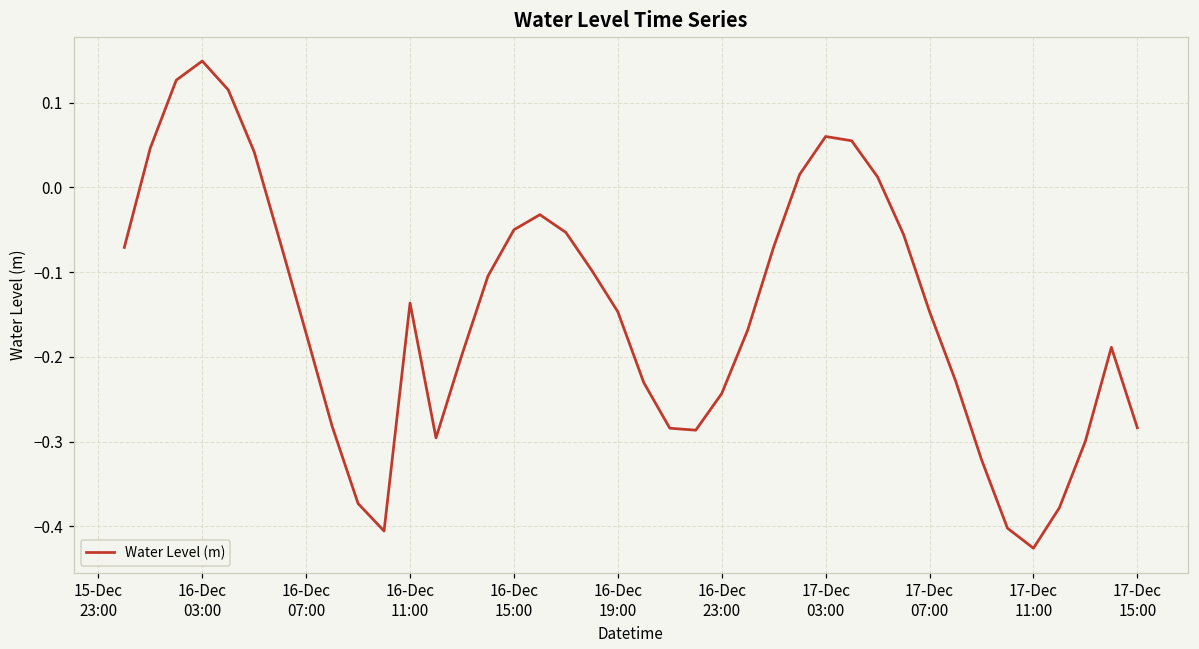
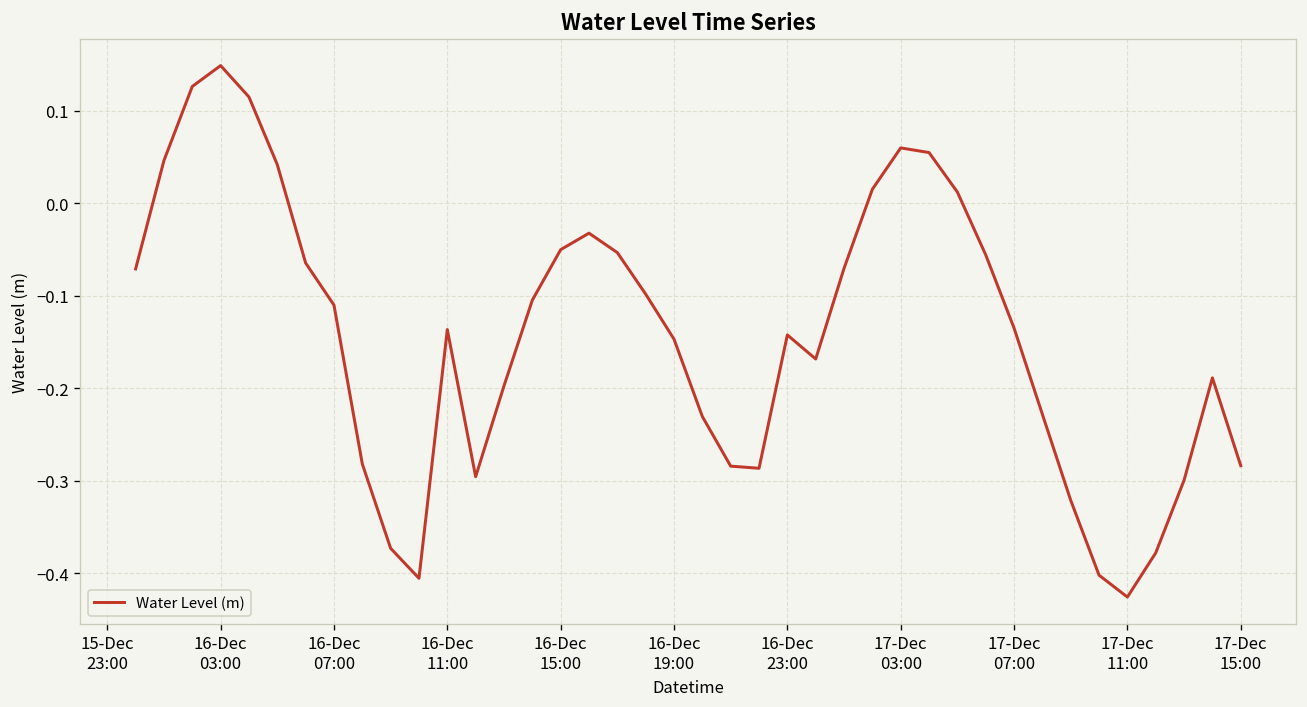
  {
    "16-Dec 03:00": 0.15,
-   "16-Dec 07:00": -0.17,
+   "16-Dec 07:00": -0.11,
    "16-Dec 11:00": -0.14,
    "16-Dec 15:00": -0.05,
    "16-Dec 19:00": -0.15,
-   "16-Dec 23:00": -0.24,
+   "16-Dec 23:00": -0.14,
    "17-Dec 03:00": 0.06,
-   "17-Dec 07:00": -0.15,
+   "17-Dec 07:00": -0.13,
    "17-Dec 11:00": -0.43,
    "17-Dec 15:00": -0.28
  }
